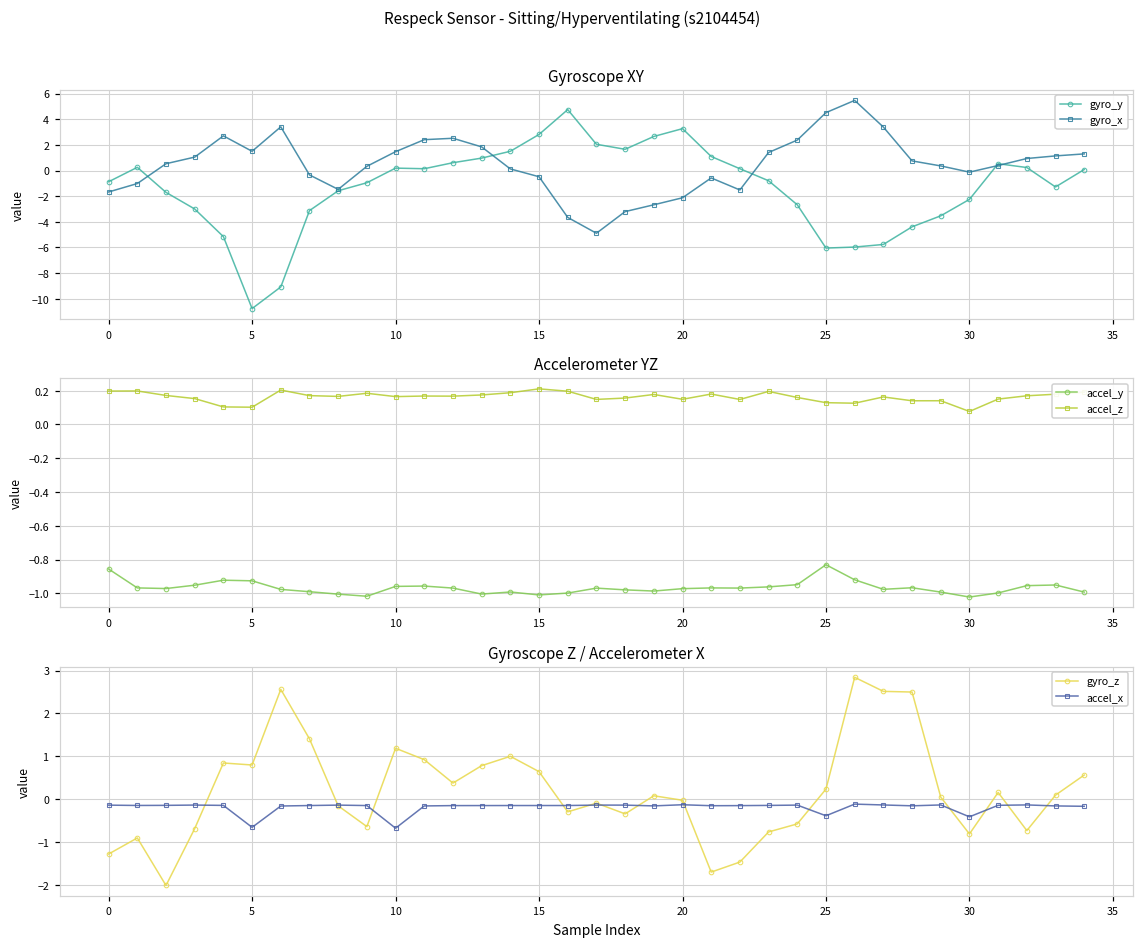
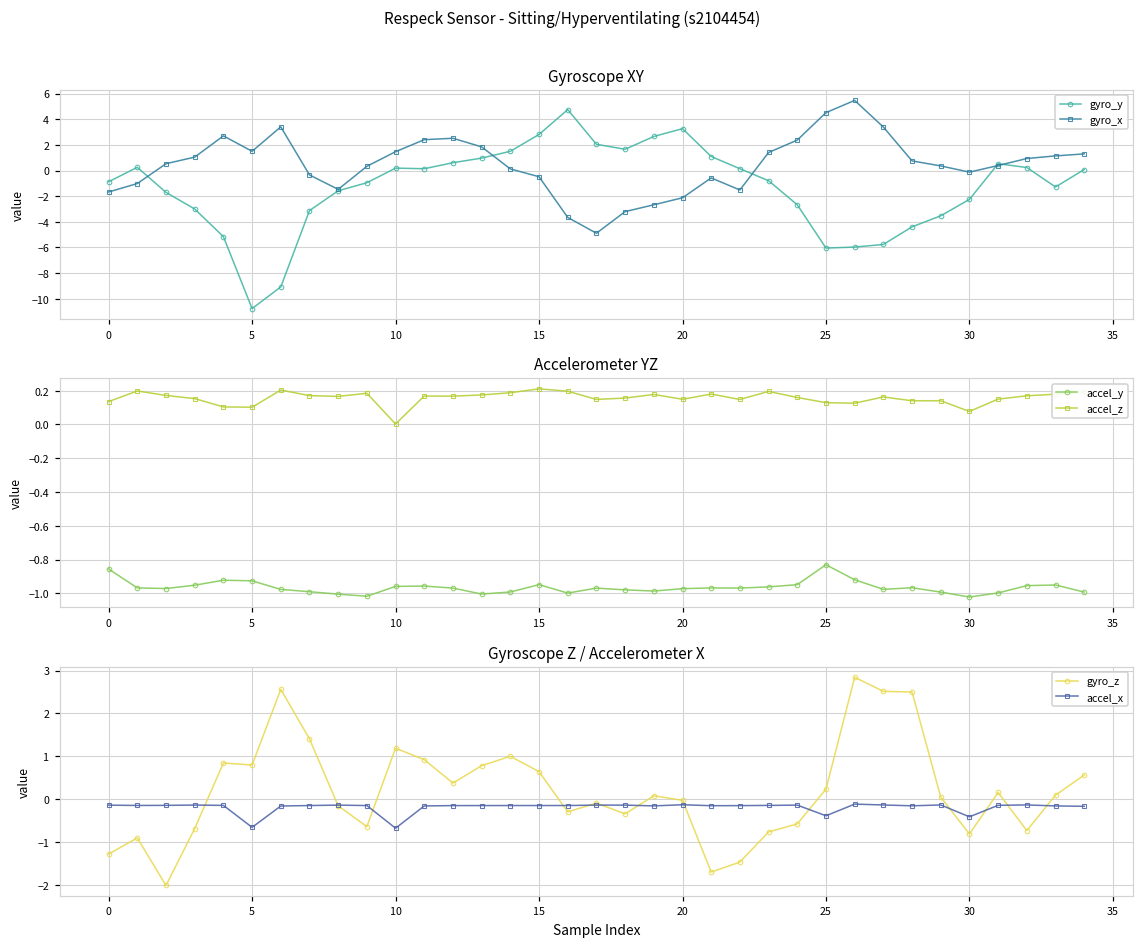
  {
    "Accelerometer YZ": {
      "accel_y": {
        "0": -0.86,
        "5": -0.93,
        "10": -0.96,
-       "15": -1.01,
+       "15": -0.95,
        "20": -0.97,
        "25": -0.83,
        "30": -1.02
      },
      "accel_z": {
-       "0": 0.20,
+       "0": 0.14,
        "5": 0.10,
-       "10": 0.16,
+       "10": 0.00,
        "15": 0.21,
        "20": 0.15,
        "25": 0.13,
        "30": 0.08
      }
    },
    "Gyroscope Z / Accelerometer X": {
      "gyro_z": {
        "0": -1.3,
        "5": 0.8,
        "10": 1.2,
        "15": 0.6,
        "20": 0.0,
        "25": 0.2,
        "30": -0.8
      },
      "accel_x": {
        "0": -0.1,
        "5": -0.7,
        "10": -0.7,
        "15": -0.1,
        "20": -0.1,
        "25": -0.4,
        "30": -0.4
      }
    }
  }
